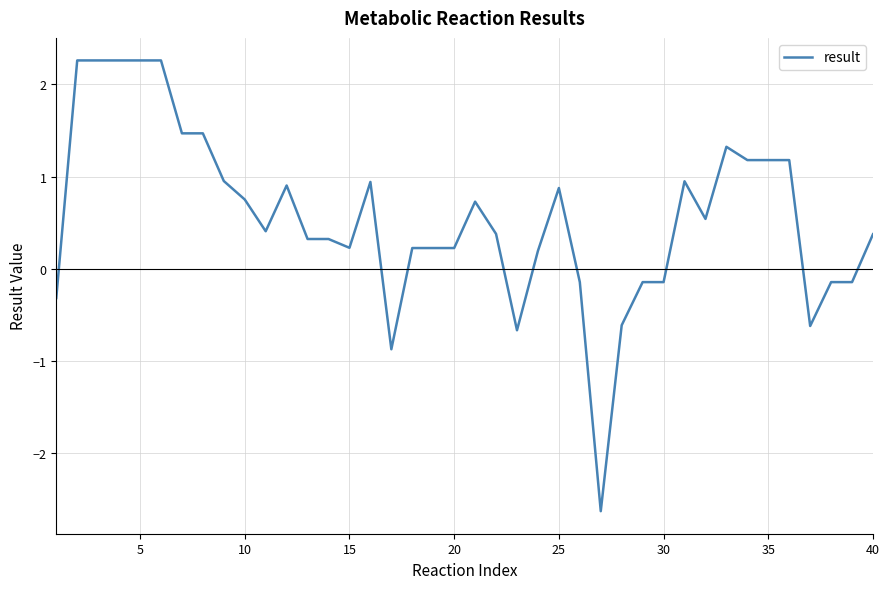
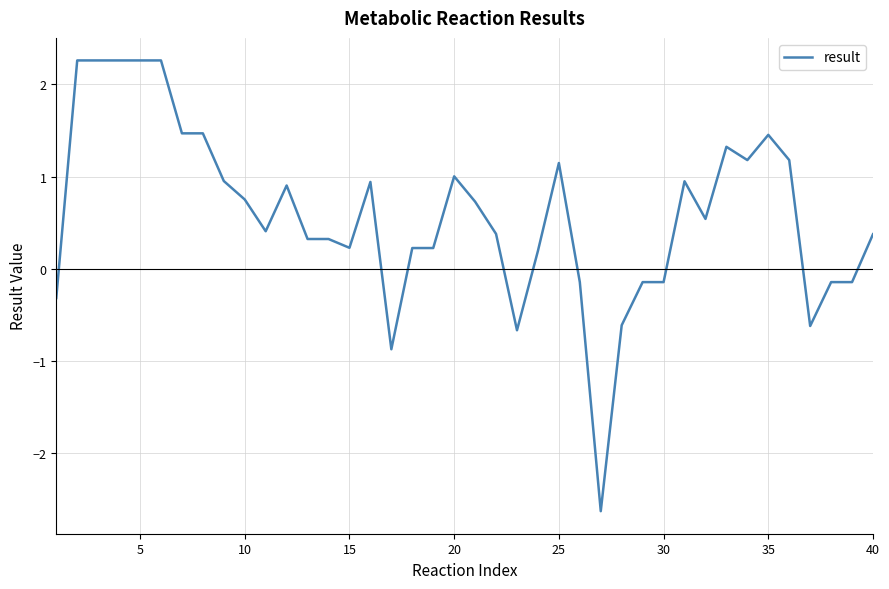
  {
    "5": 2.3,
    "10": 0.8,
    "15": 0.2,
-   "20": 0.2,
-   "25": 0.9,
+   "20": 1.0,
+   "25": 1.1,
    "30": -0.1,
-   "35": 1.2,
+   "35": 1.5,
    "40": 0.4
  }
